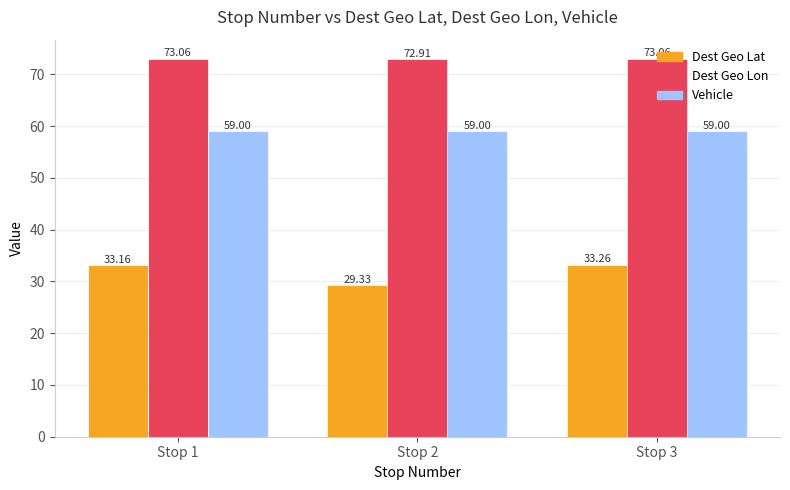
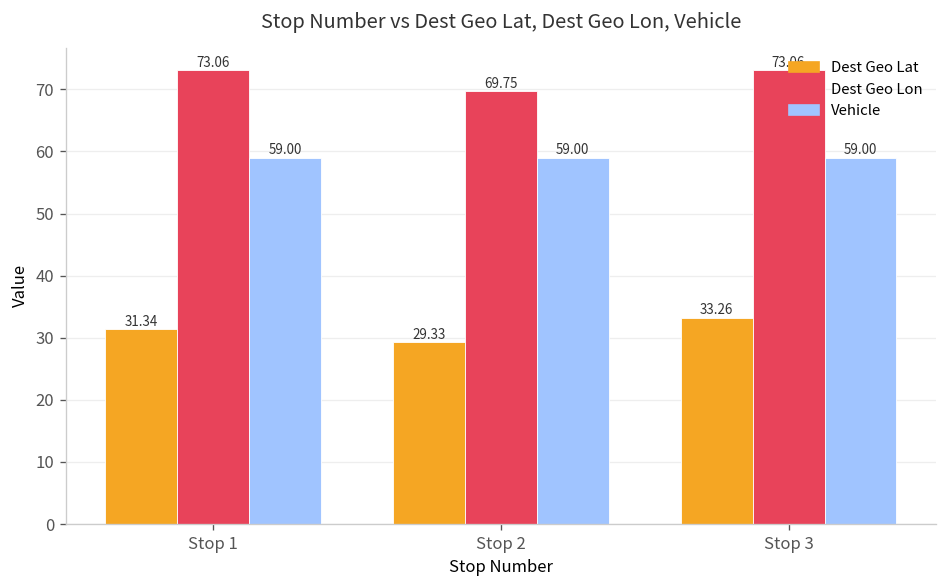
  {
    "Dest Geo Lat": {
-     "Stop 1": 33.16,
+     "Stop 1": 31.34,
      "Stop 2": 29.33,
      "Stop 3": 33.26
    },
    "Dest Geo Lon": {
      "Stop 1": 73.06,
-     "Stop 2": 72.91,
+     "Stop 2": 69.75,
      "Stop 3": 73.06
    },
    "Vehicle": {
      "Stop 1": 59.00,
      "Stop 2": 59.00,
      "Stop 3": 59.00
    }
  }
